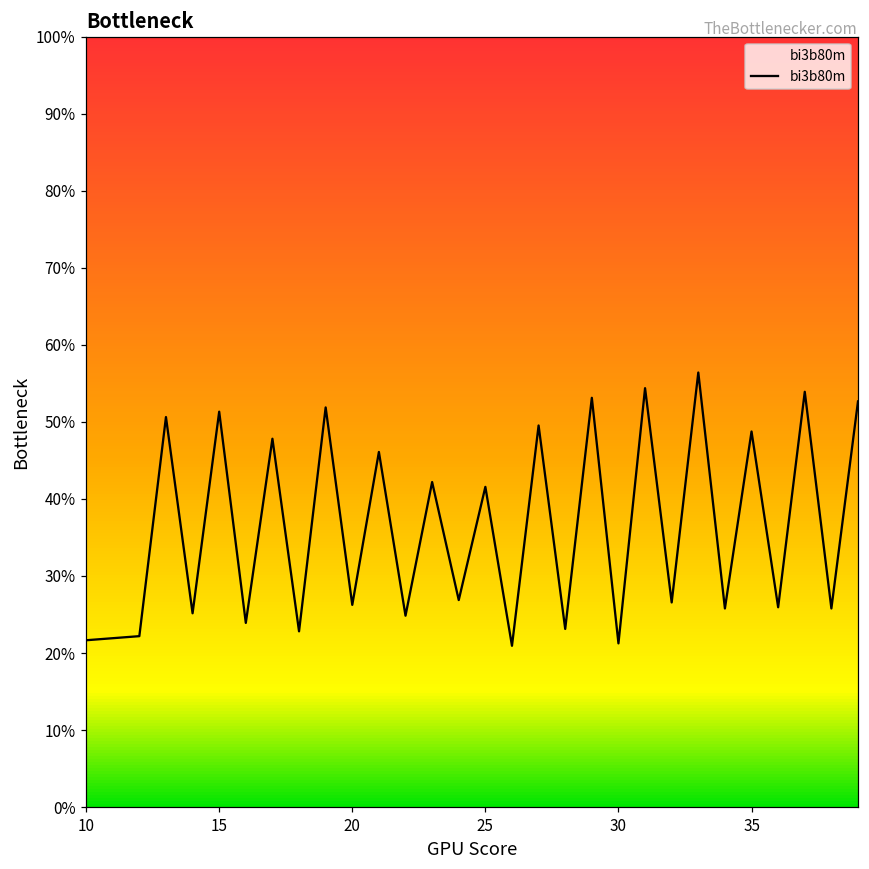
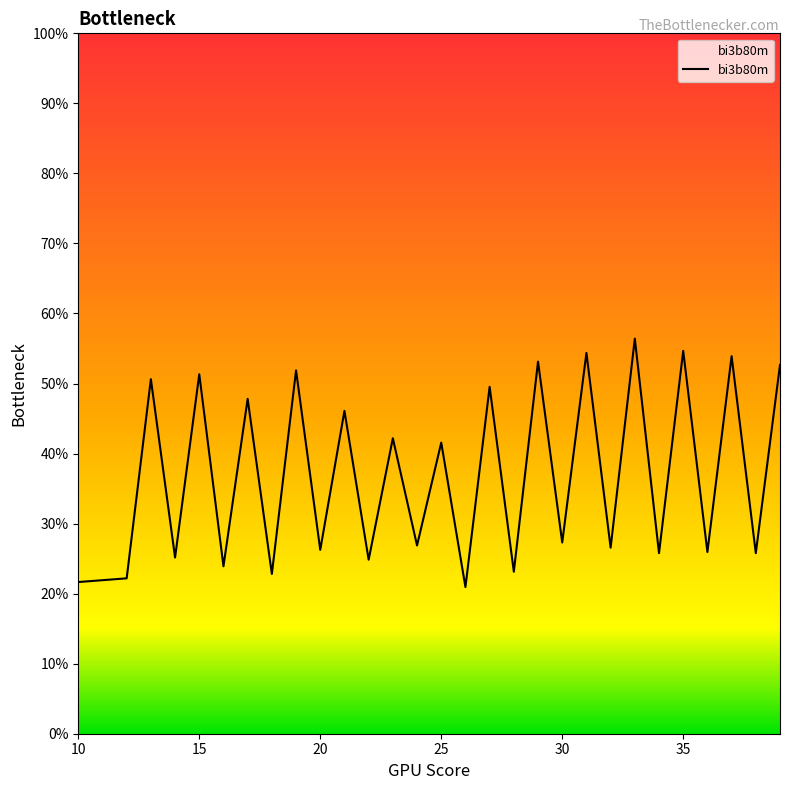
  {
    "10": "22%",
    "15": "51%",
    "20": "26%",
    "25": "42%",
-   "30": "21%",
-   "35": "49%"
+   "30": "27%",
+   "35": "55%"
  }
